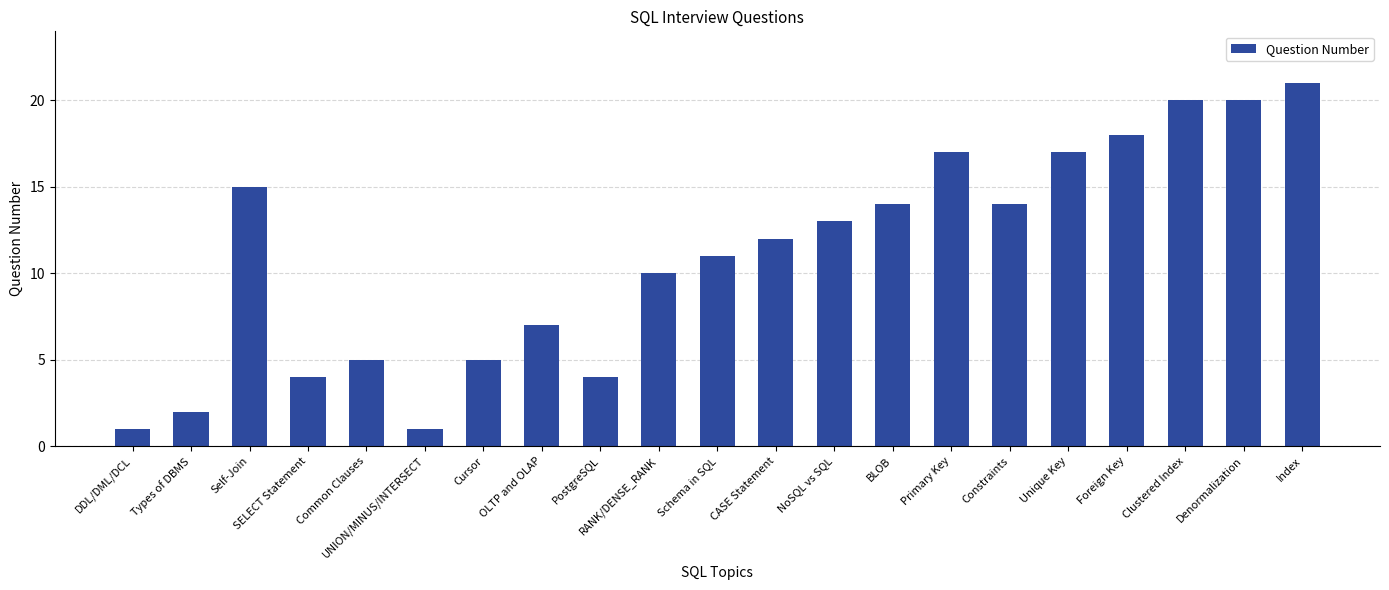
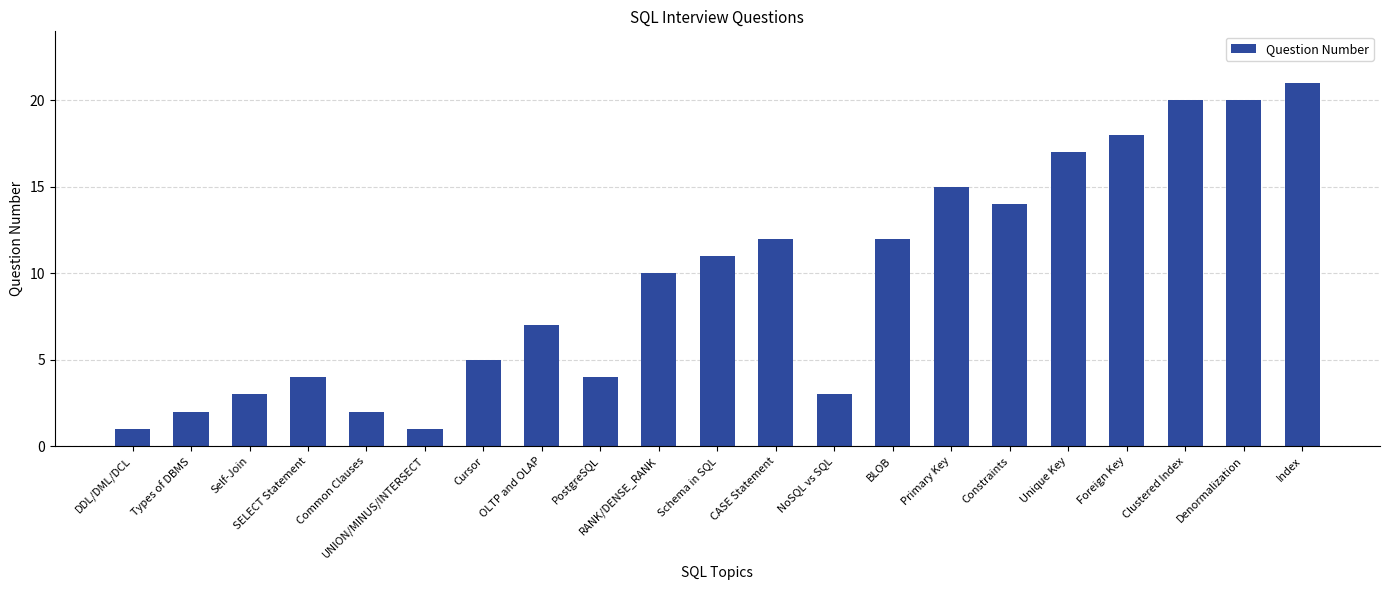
  {
    "DDL/DML/DCL": 1,
    "Types of DBMS": 2,
-   "Self-Join": 15,
+   "Self-Join": 3,
    "SELECT Statement": 4,
-   "Common Clauses": 5,
+   "Common Clauses": 2,
    "UNION/MINUS/INTERSECT": 1,
    "Cursor": 5,
    "OLTP and OLAP": 7,
    "PostgreSQL": 4,
    "RANK/DENSE_RANK": 10,
    "Schema in SQL": 11,
    "CASE Statement": 12,
-   "NoSQL vs SQL": 13,
-   "BLOB": 14,
-   "Primary Key": 17,
+   "NoSQL vs SQL": 3,
+   "BLOB": 12,
+   "Primary Key": 15,
    "Constraints": 14,
    "Unique Key": 17,
    "Foreign Key": 18,
    "Clustered Index": 20,
    "Denormalization": 20,
    "Index": 21
  }
